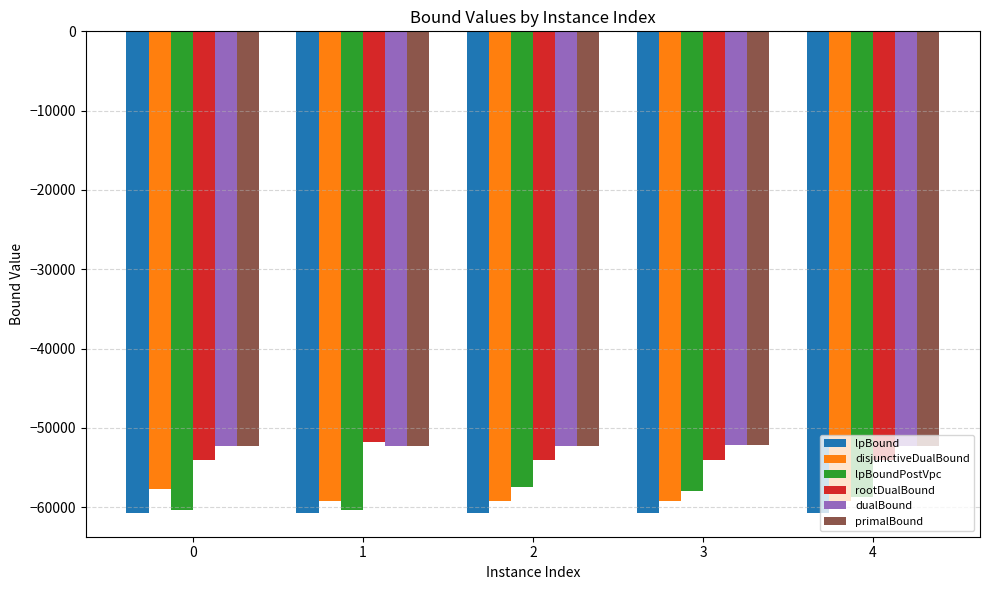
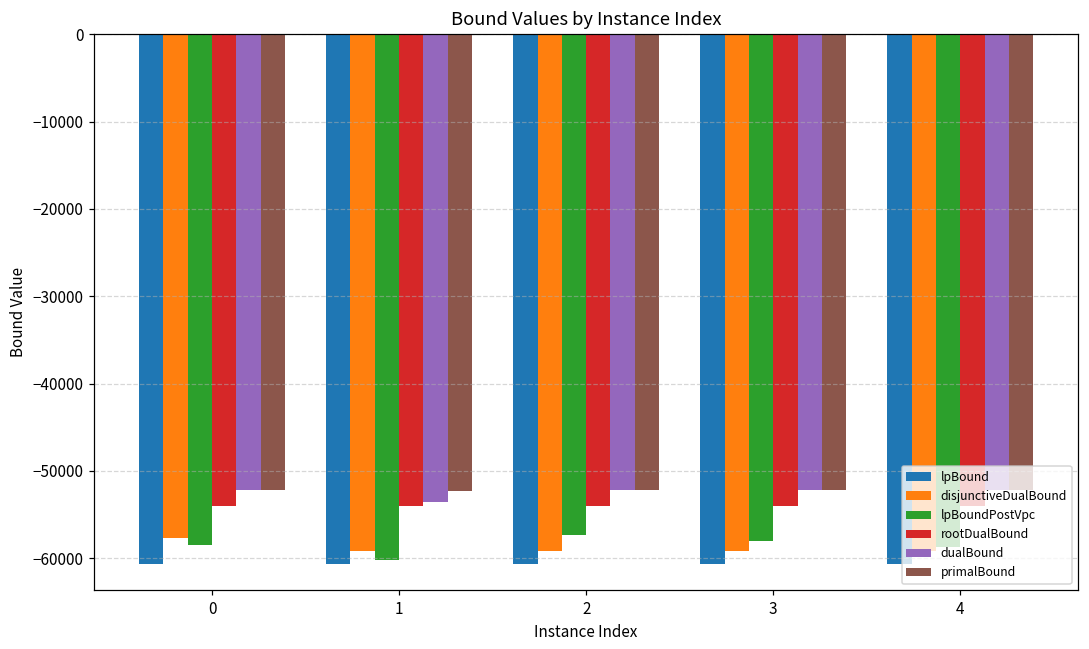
  {
    "lpBound": {
      "0": -61000,
      "1": -61000,
      "2": -61000,
      "3": -61000,
      "4": -61000
    },
    "disjunctiveDualBound": {
      "0": -58000,
      "1": -59000,
      "2": -59000,
      "3": -59000
    },
    "lpBoundPostVpc": {
-     "0": -60000,
+     "0": -58000,
      "1": -60000,
      "2": -57000,
      "3": -58000
    },
    "rootDualBound": {
      "0": -54000,
-     "1": -52000,
+     "1": -54000,
      "2": -54000,
      "3": -54000
    },
    "dualBound": {
      "0": -52000,
-     "1": -52000,
+     "1": -54000,
      "2": -52000,
      "3": -52000
    },
    "primalBound": {
      "0": -52000,
      "1": -52000,
      "2": -52000,
      "3": -52000
    }
  }
